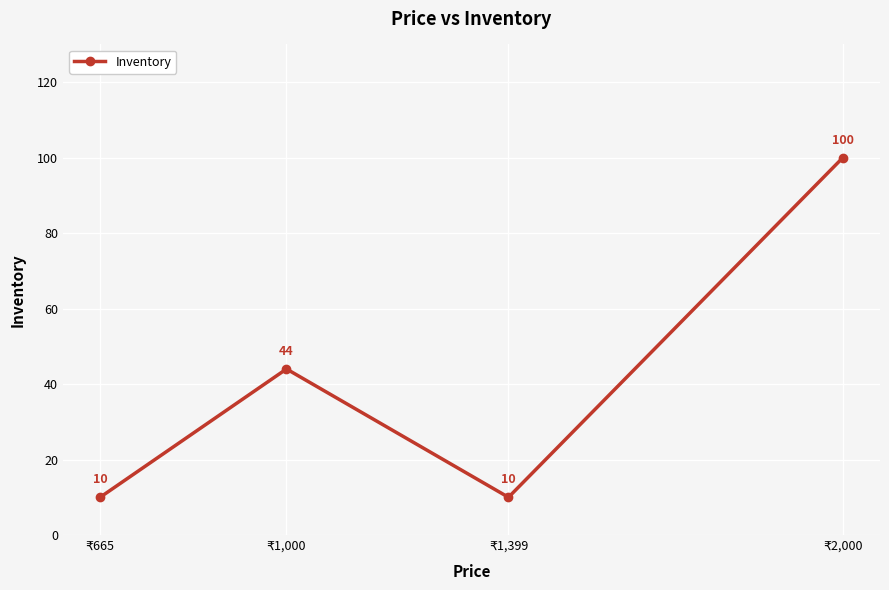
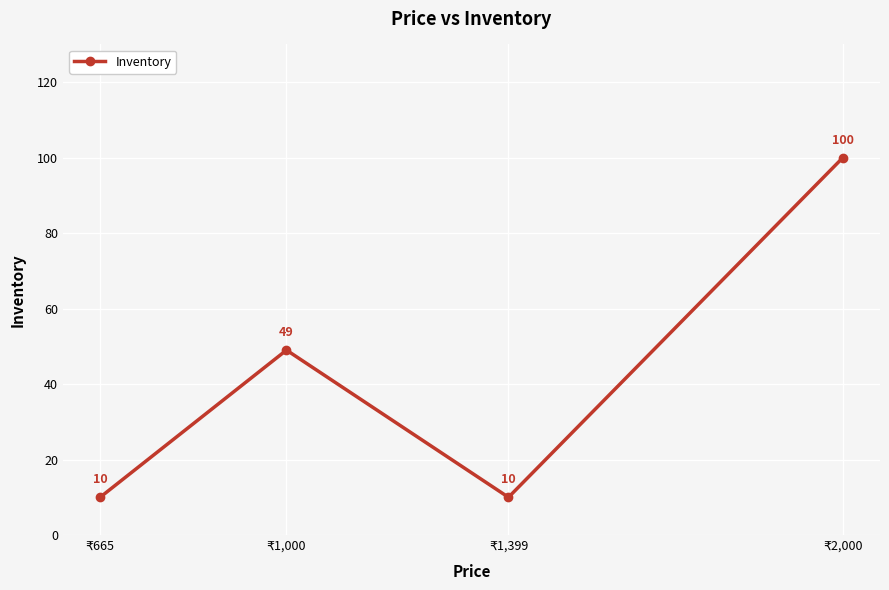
  {
    "₹665": 10,
-   "₹1,000": 44,
+   "₹1,000": 49,
    "₹1,399": 10,
    "₹2,000": 100
  }
